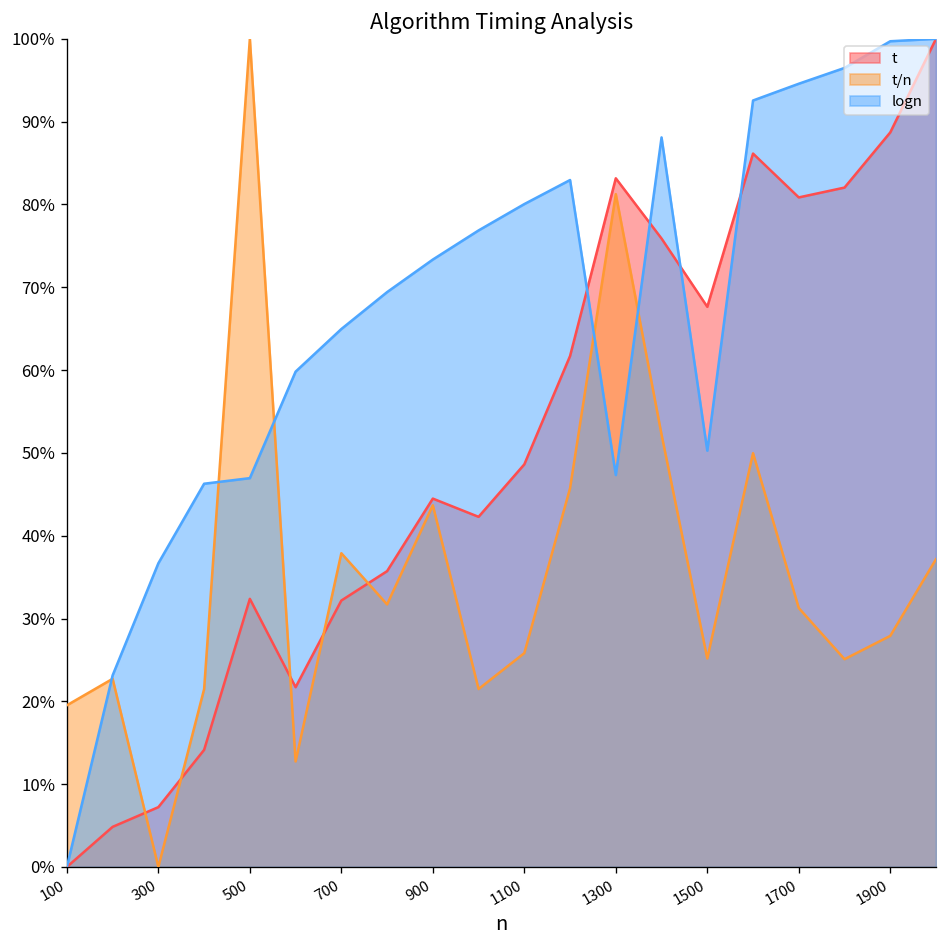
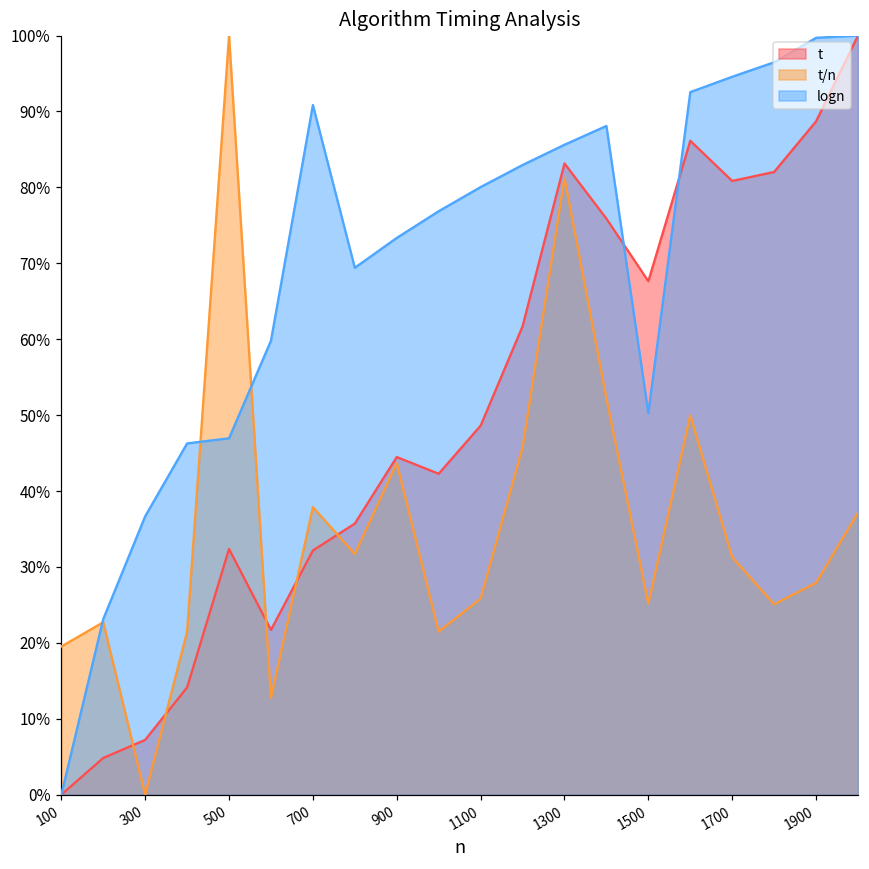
  {
    "logn": {
      "300": "37%",
      "500": "47%",
-     "700": "65%",
+     "700": "91%",
      "900": "73%",
      "1100": "80%",
-     "1300": "47%",
+     "1300": "86%",
      "1500": "50%",
      "1700": "95%",
      "1900": "100%"
    }
  }
